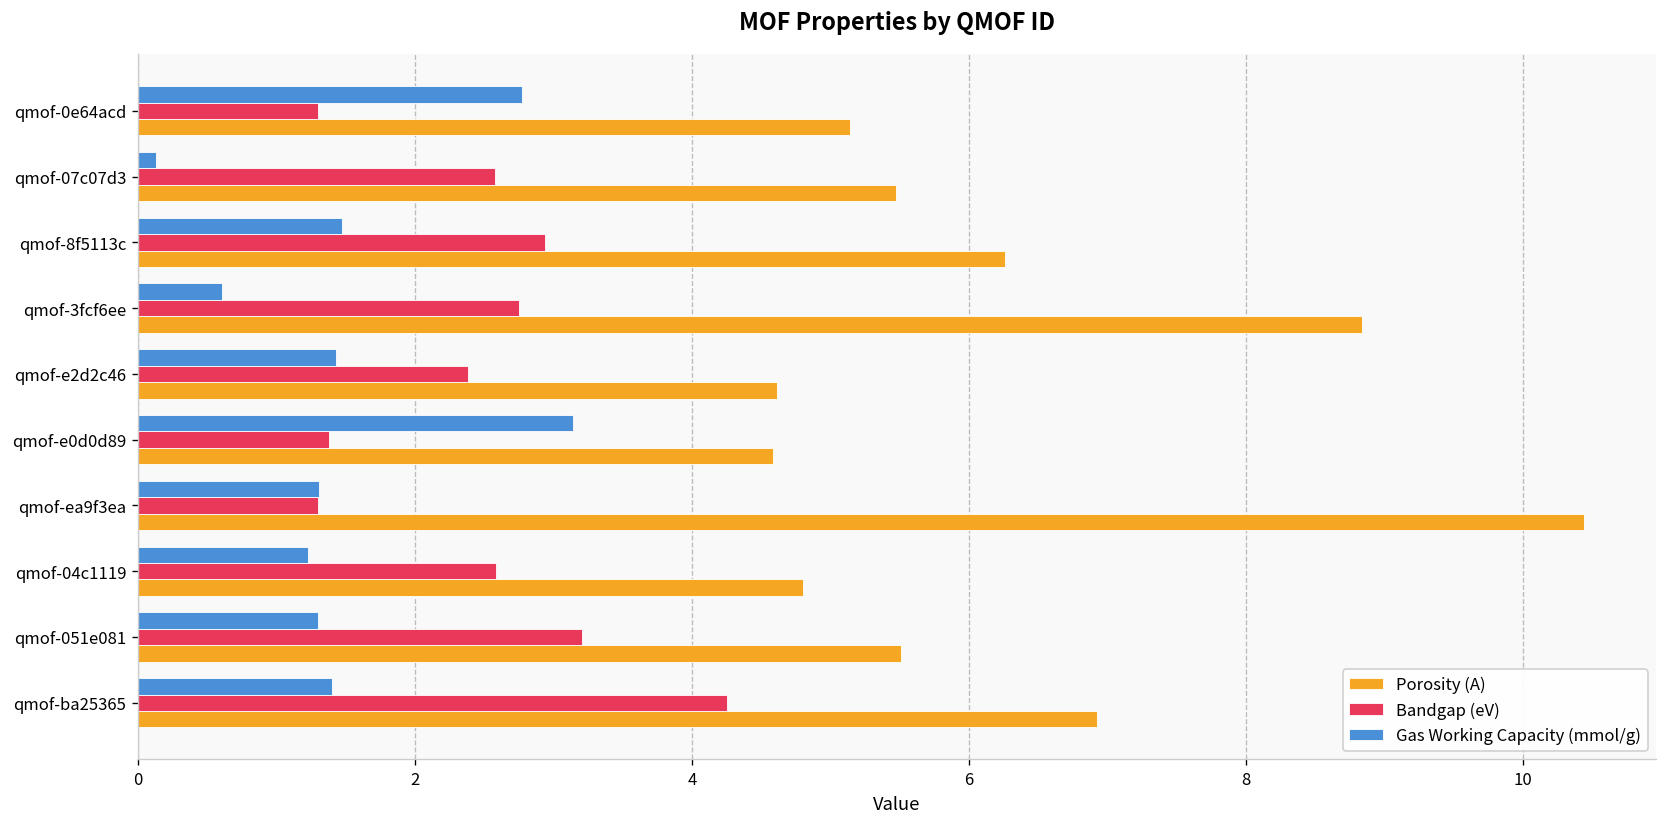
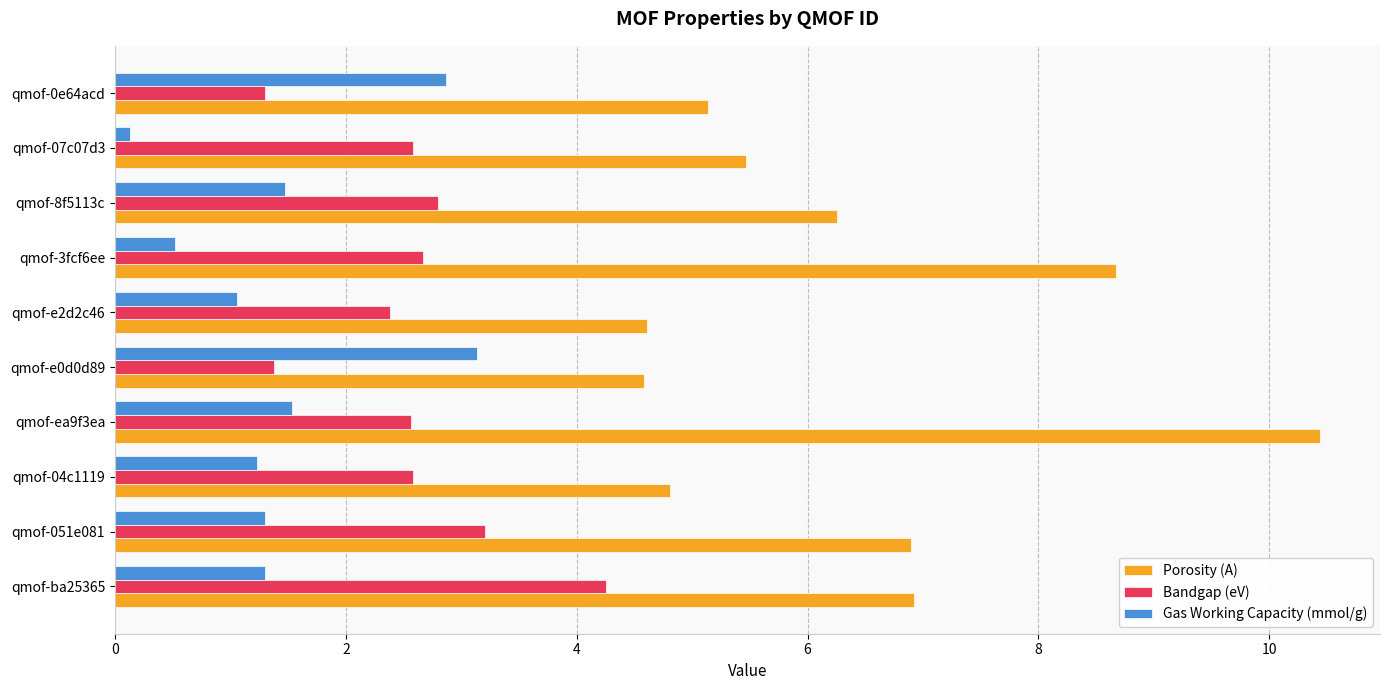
  {
    "Porosity (A)": {
      "qmof-0e64acd": 5.14,
      "qmof-07c07d3": 5.47,
      "qmof-8f5113c": 6.26,
-     "qmof-3fcf6ee": 8.84,
+     "qmof-3fcf6ee": 8.68,
      "qmof-e2d2c46": 4.61,
      "qmof-e0d0d89": 4.58,
      "qmof-ea9f3ea": 10.44,
      "qmof-04c1119": 4.80,
-     "qmof-051e081": 5.51,
+     "qmof-051e081": 6.89,
      "qmof-ba25365": 6.92
    },
    "Bandgap (eV)": {
      "qmof-0e64acd": 1.30,
      "qmof-07c07d3": 2.58,
-     "qmof-8f5113c": 2.94,
-     "qmof-3fcf6ee": 2.75,
+     "qmof-8f5113c": 2.80,
+     "qmof-3fcf6ee": 2.67,
      "qmof-e2d2c46": 2.38,
      "qmof-e0d0d89": 1.38,
-     "qmof-ea9f3ea": 1.30,
+     "qmof-ea9f3ea": 2.56,
      "qmof-04c1119": 2.58,
      "qmof-051e081": 3.21,
      "qmof-ba25365": 4.25
    },
    "Gas Working Capacity (mmol/g)": {
-     "qmof-0e64acd": 2.77,
+     "qmof-0e64acd": 2.87,
      "qmof-07c07d3": 0.13,
      "qmof-8f5113c": 1.47,
-     "qmof-3fcf6ee": 0.61,
-     "qmof-e2d2c46": 1.43,
+     "qmof-3fcf6ee": 0.52,
+     "qmof-e2d2c46": 1.06,
      "qmof-e0d0d89": 3.14,
-     "qmof-ea9f3ea": 1.31,
+     "qmof-ea9f3ea": 1.53,
      "qmof-04c1119": 1.23,
      "qmof-051e081": 1.30,
-     "qmof-ba25365": 1.4
+     "qmof-ba25365": 1.3
    }
  }
